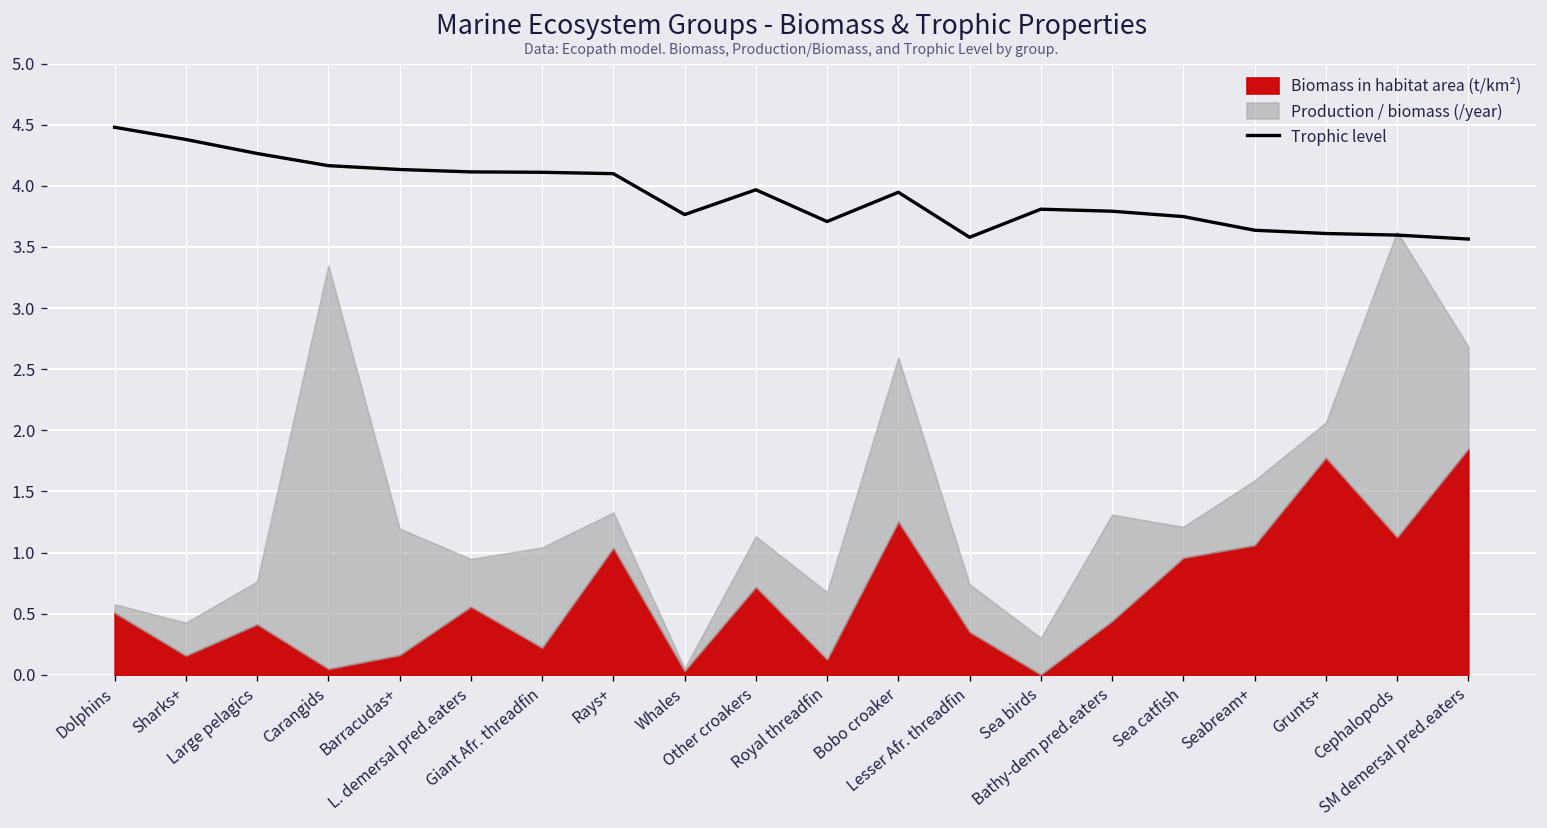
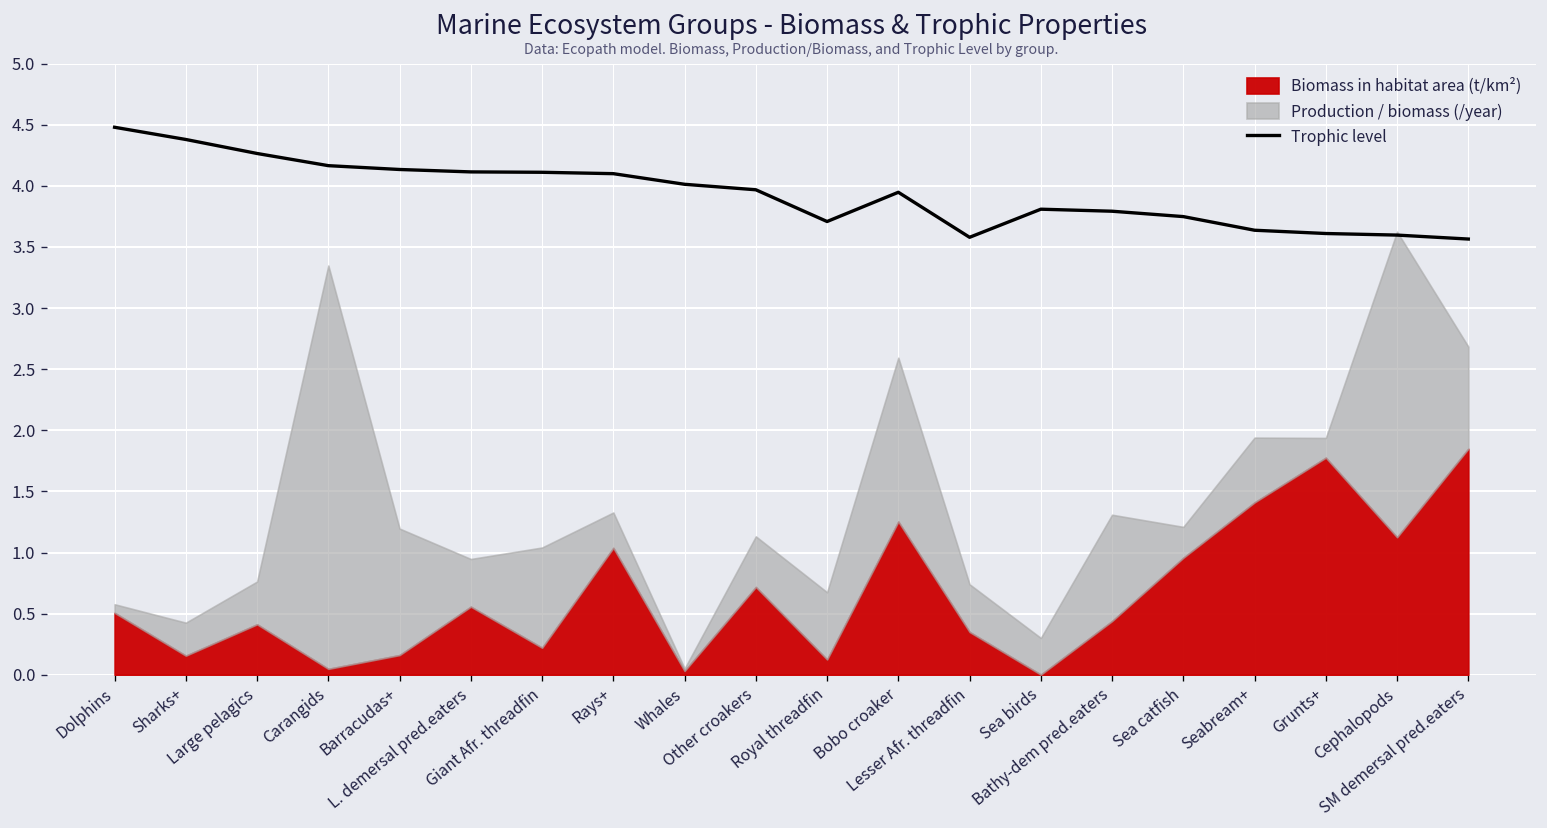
  {
    "Trophic level": {
      "Dolphins": 4.48,
      "Sharks+": 4.38,
      "Large pelagics": 4.26,
      "Carangids": 4.17,
      "Barracudas+": 4.13,
      "L. demersal pred.eaters": 4.11,
      "Giant Afr. threadfin": 4.11,
      "Rays+": 4.10,
-     "Whales": 3.76,
+     "Whales": 4.01,
      "Other croakers": 3.97,
      "Royal threadfin": 3.71,
      "Bobo croaker": 3.95,
      "Lesser Afr. threadfin": 3.58,
      "Sea birds": 3.81,
      "Bathy-dem pred.eaters": 3.79,
      "Sea catfish": 3.75,
      "Seabream+": 3.64,
      "Grunts+": 3.61,
      "Cephalopods": 3.60,
      "SM demersal pred.eaters": 3.56
    },
    "Biomass in habitat area (t/km²)": {
      "Dolphins": 0.51,
      "Sharks+": 0.16,
      "Large pelagics": 0.41,
      "Carangids": 0.05,
      "Barracudas+": 0.16,
      "L. demersal pred.eaters": 0.56,
      "Giant Afr. threadfin": 0.22,
      "Rays+": 1.04,
      "Other croakers": 0.72,
      "Royal threadfin": 0.13,
      "Bobo croaker": 1.25,
      "Lesser Afr. threadfin": 0.35,
      "Bathy-dem pred.eaters": 0.44,
      "Sea catfish": 0.96,
-     "Seabream+": 1.06,
+     "Seabream+": 1.41,
      "Grunts+": 1.78,
      "Cephalopods": 1.12,
      "SM demersal pred.eaters": 1.85
    },
    "Production / biomass (/year)": {
      "Dolphins": 0.07,
      "Sharks+": 0.27,
      "Large pelagics": 0.35,
      "Carangids": 3.30,
      "Barracudas+": 1.03,
      "L. demersal pred.eaters": 0.39,
      "Giant Afr. threadfin": 0.82,
      "Rays+": 0.29,
      "Other croakers": 0.41,
      "Royal threadfin": 0.55,
      "Bobo croaker": 1.34,
      "Lesser Afr. threadfin": 0.39,
      "Sea birds": 0.30,
      "Bathy-dem pred.eaters": 0.87,
      "Sea catfish": 0.25,
      "Seabream+": 0.53,
-     "Grunts+": 0.29,
+     "Grunts+": 0.16,
      "Cephalopods": 2.50,
      "SM demersal pred.eaters": 0.84
    }
  }
